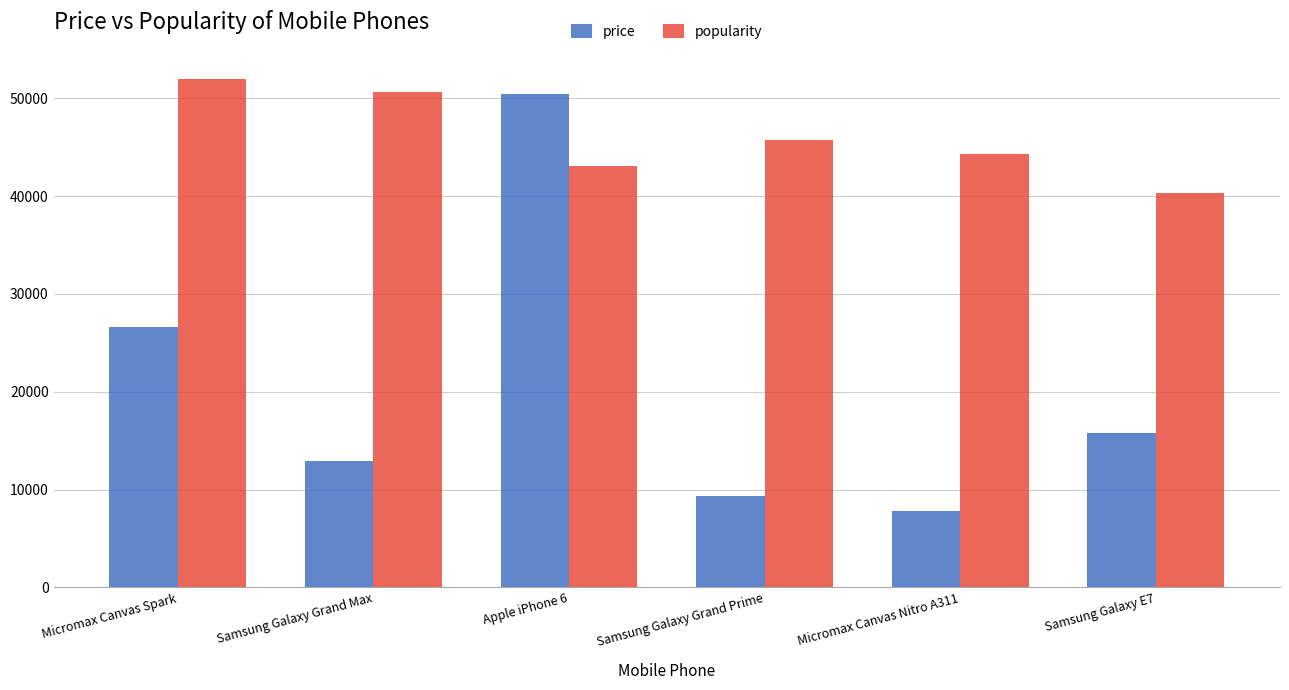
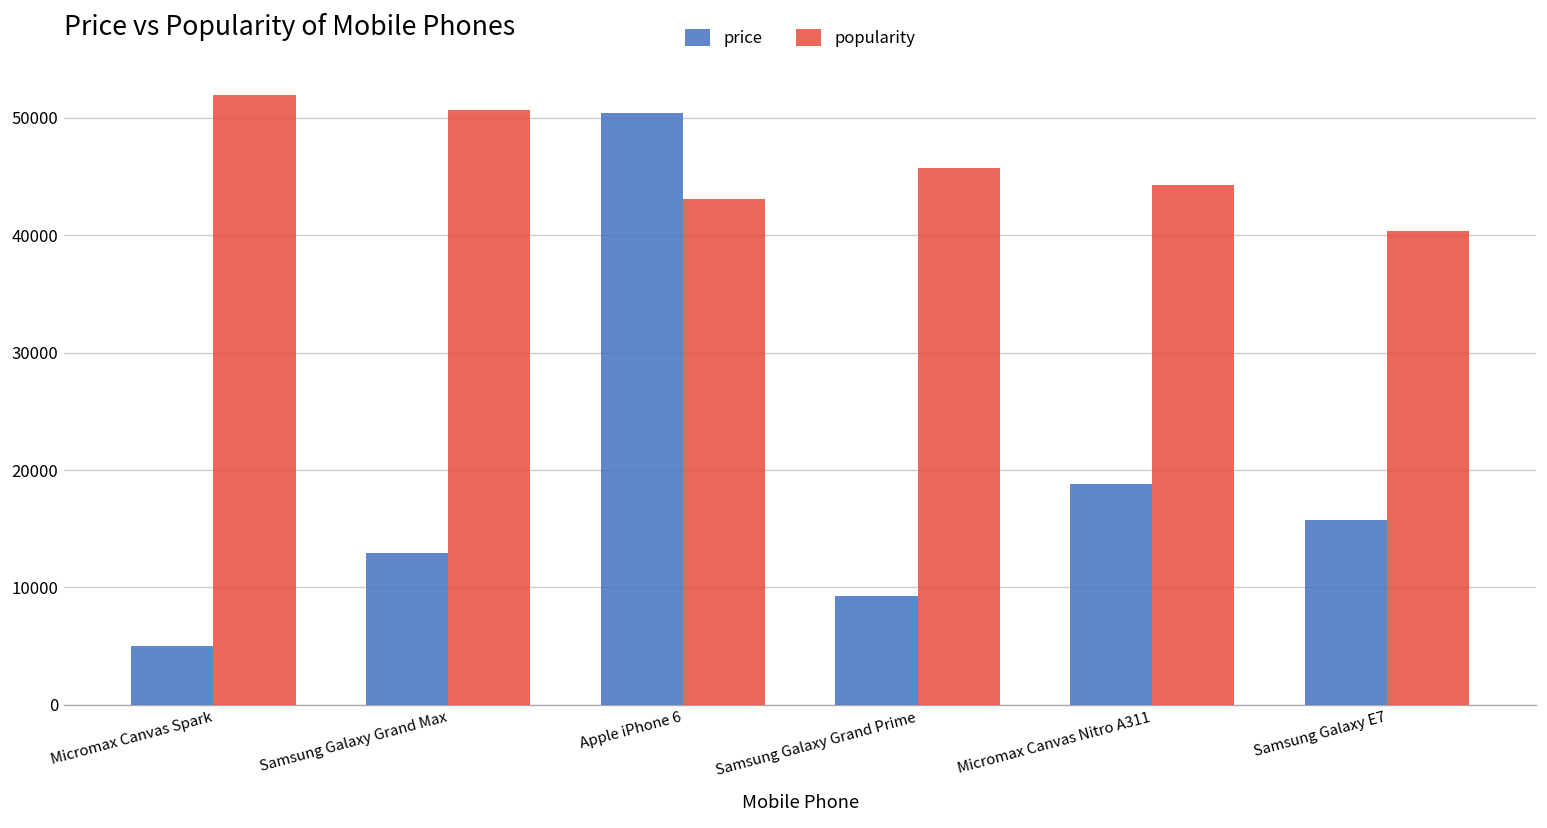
  {
    "price": {
-     "Micromax Canvas Spark": 27000,
+     "Micromax Canvas Spark": 5000,
      "Samsung Galaxy Grand Max": 13000,
      "Apple iPhone 6": 50000,
      "Samsung Galaxy Grand Prime": 9000,
-     "Micromax Canvas Nitro A311": 8000,
+     "Micromax Canvas Nitro A311": 19000,
      "Samsung Galaxy E7": 16000
    },
    "popularity": {
      "Micromax Canvas Spark": 52000,
      "Samsung Galaxy Grand Max": 51000,
      "Apple iPhone 6": 43000,
      "Samsung Galaxy Grand Prime": 46000,
      "Micromax Canvas Nitro A311": 44000,
      "Samsung Galaxy E7": 40000
    }
  }
